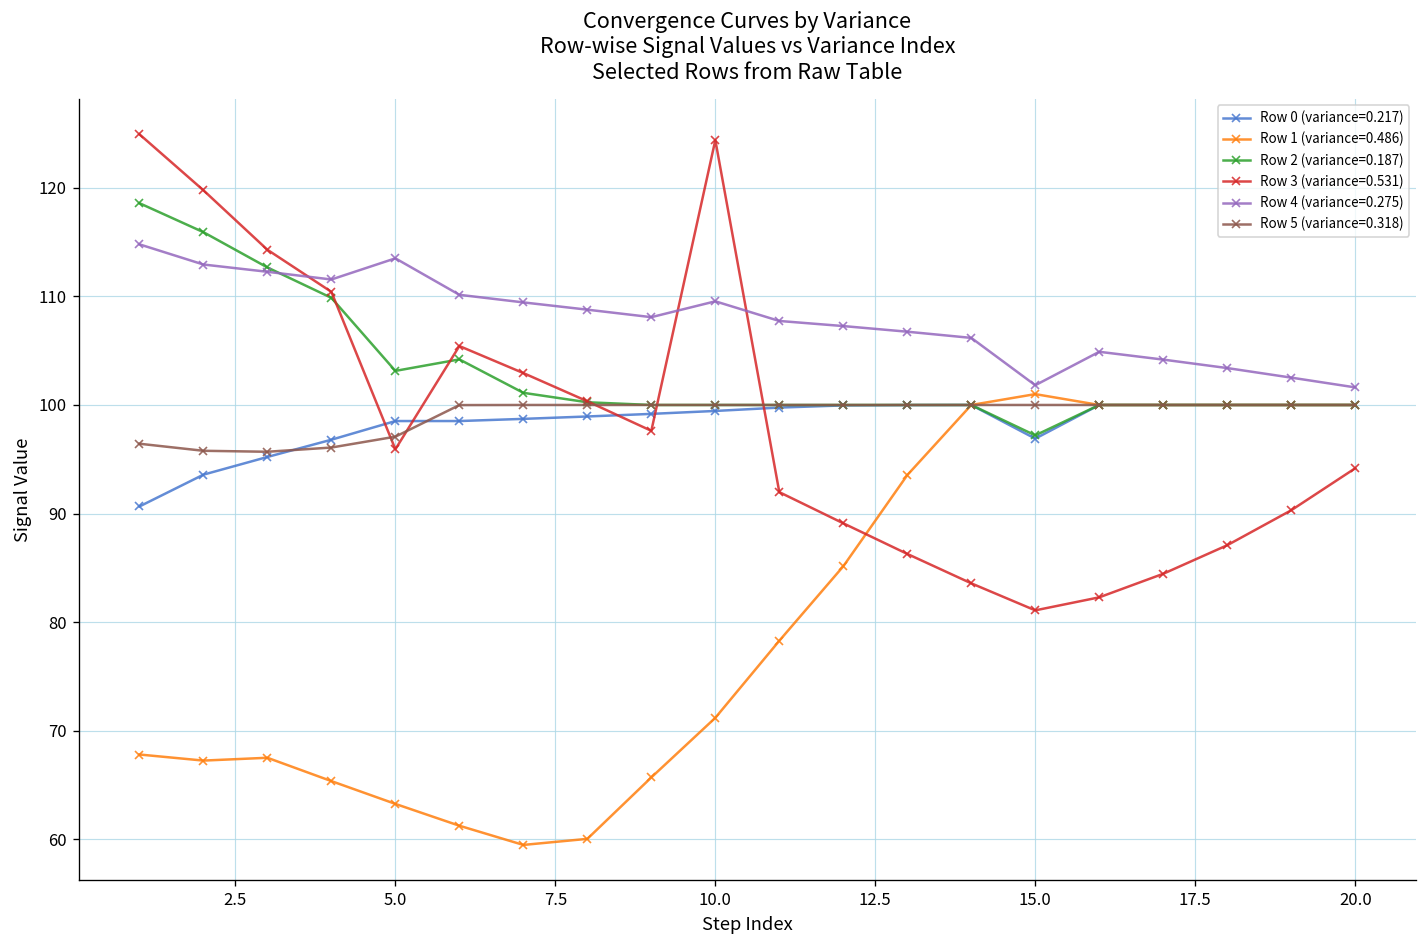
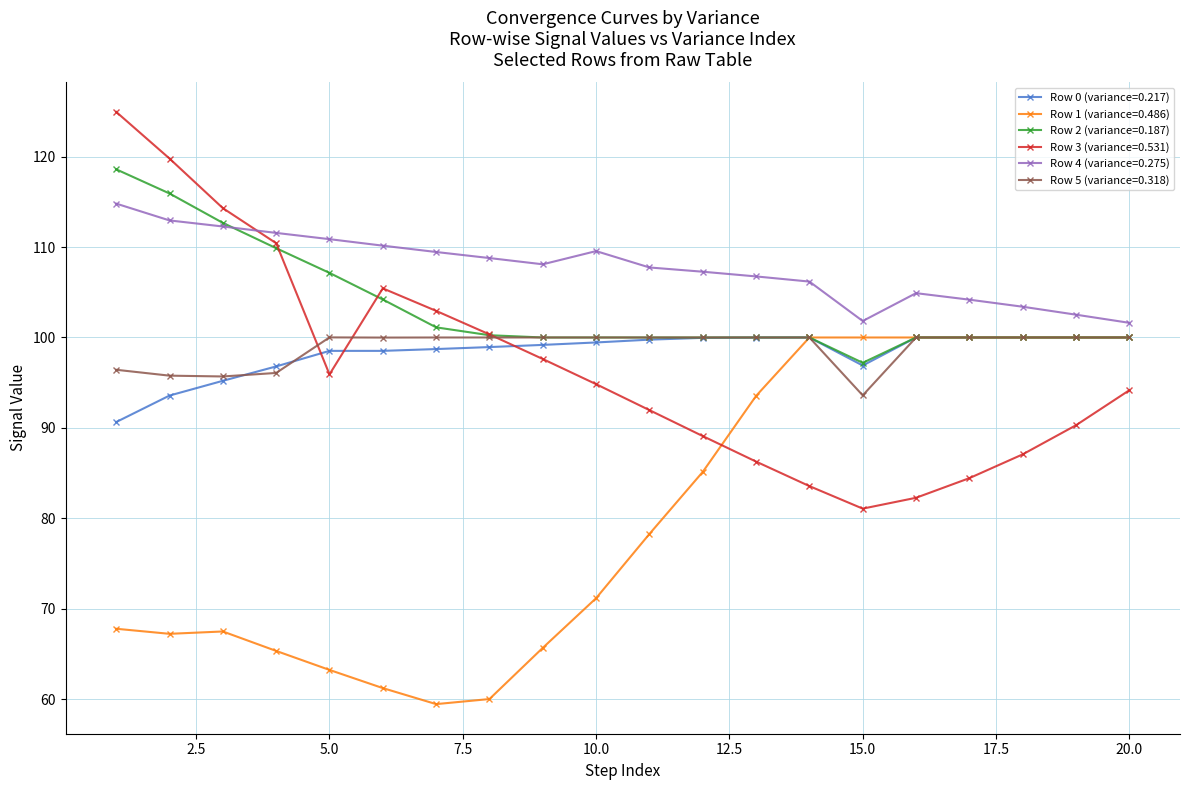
  {
    "Row 0 (variance=0.217)": {
      "5.0": 99,
      "10.0": 99,
      "15.0": 97
    },
    "Row 1 (variance=0.486)": {
      "5.0": 63,
      "10.0": 71,
-     "15.0": 101
+     "15.0": 100
    },
    "Row 2 (variance=0.187)": {
-     "5.0": 103,
+     "5.0": 107,
      "15.0": 97
    },
    "Row 3 (variance=0.531)": {
      "5.0": 96,
-     "10.0": 124,
+     "10.0": 95,
      "15.0": 81,
      "20.0": 94
    },
    "Row 4 (variance=0.275)": {
-     "5.0": 114,
+     "5.0": 111,
      "10.0": 110,
      "15.0": 102,
      "20.0": 102
    },
    "Row 5 (variance=0.318)": {
-     "5.0": 97,
-     "15.0": 100
+     "5.0": 100,
+     "15.0": 94
    }
  }
